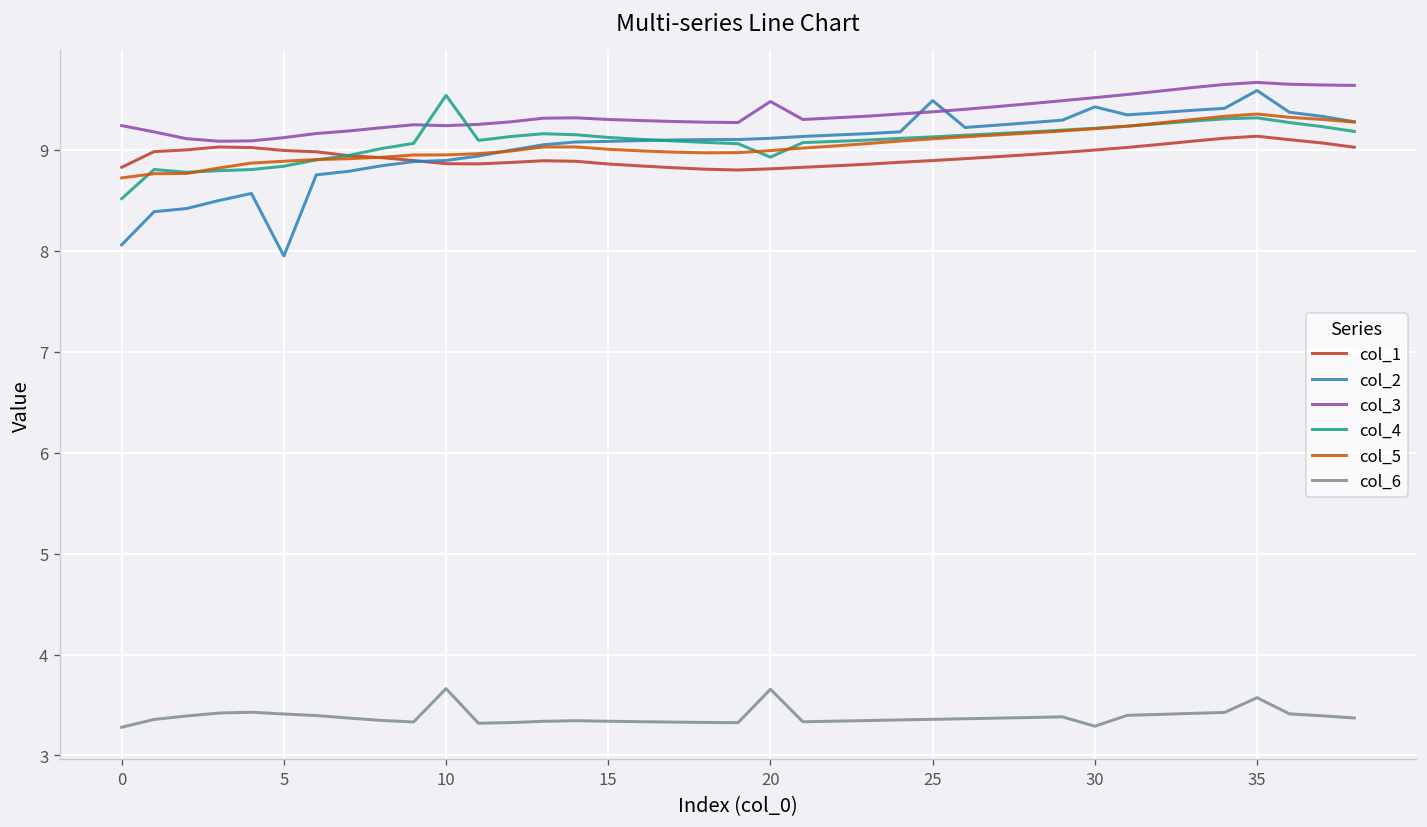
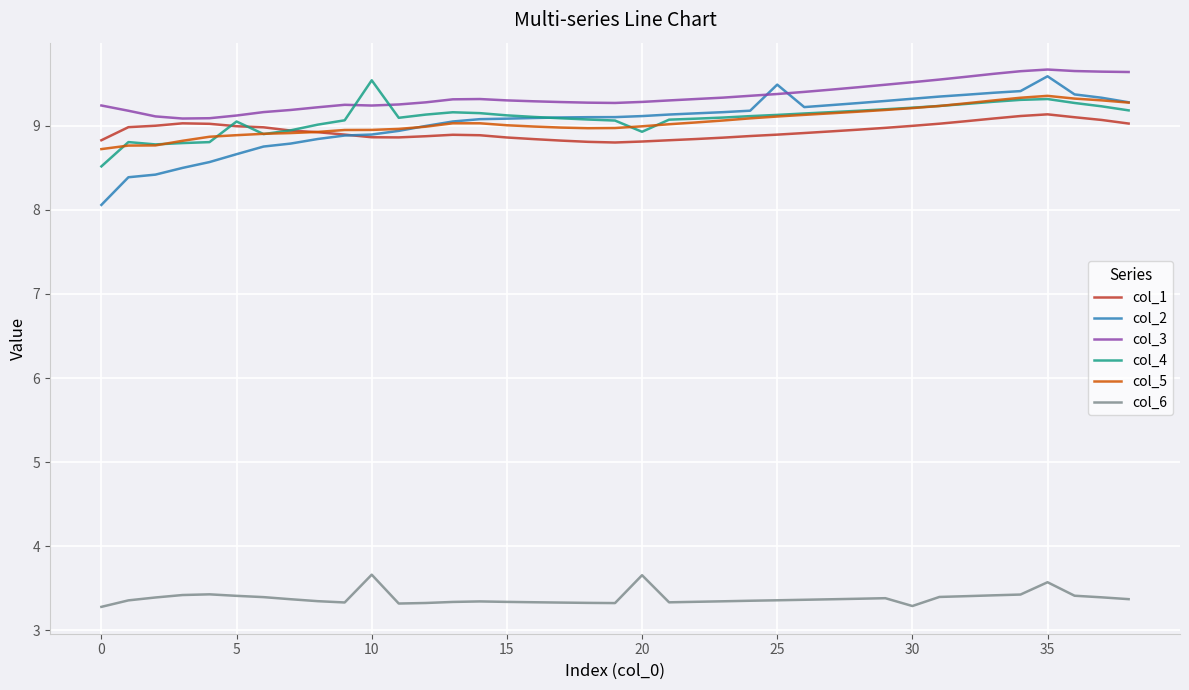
  {
    "col_2": {
      "0": 8.1,
-     "5": 7.9,
+     "5": 8.7,
      "10": 8.9,
      "15": 9.1,
      "20": 9.1,
      "25": 9.5,
-     "30": 9.4,
+     "30": 9.3,
      "35": 9.6
    },
    "col_3": {
      "0": 9.2,
      "5": 9.1,
      "10": 9.2,
      "15": 9.3,
-     "20": 9.5,
+     "20": 9.3,
      "25": 9.4,
      "30": 9.5,
      "35": 9.7
    },
    "col_4": {
      "0": 8.5,
-     "5": 8.8,
+     "5": 9.0,
      "10": 9.5,
      "15": 9.1,
      "20": 8.9,
      "35": 9.3
    },
    "col_6": {
      "0": 3.3,
      "5": 3.4,
      "10": 3.7,
      "15": 3.3,
      "20": 3.7,
      "25": 3.4,
      "30": 3.3,
      "35": 3.6
    }
  }
